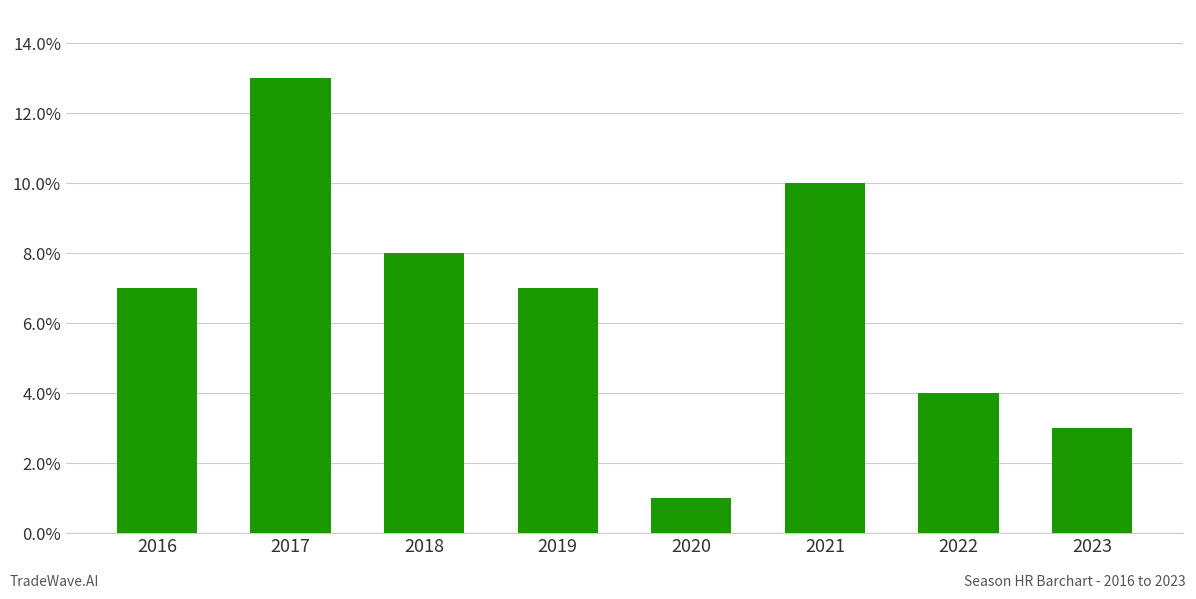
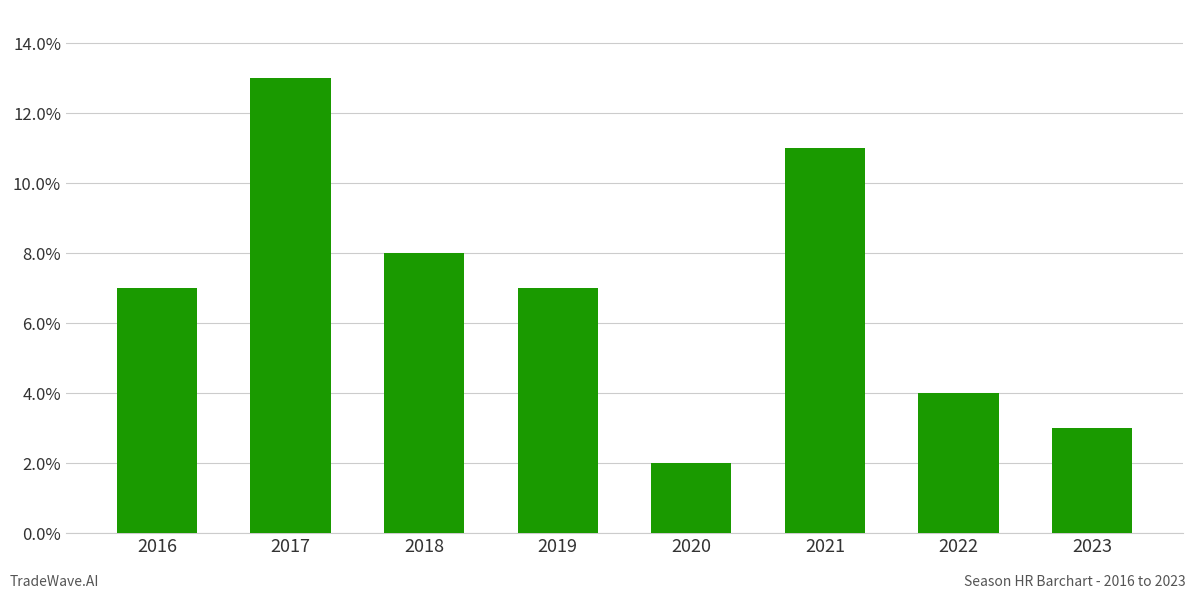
  {
    "2016": "7%",
    "2017": "13%",
    "2018": "8%",
    "2019": "7%",
-   "2020": "1%",
-   "2021": "10%",
+   "2020": "2%",
+   "2021": "11%",
    "2022": "4%",
    "2023": "3%"
  }
